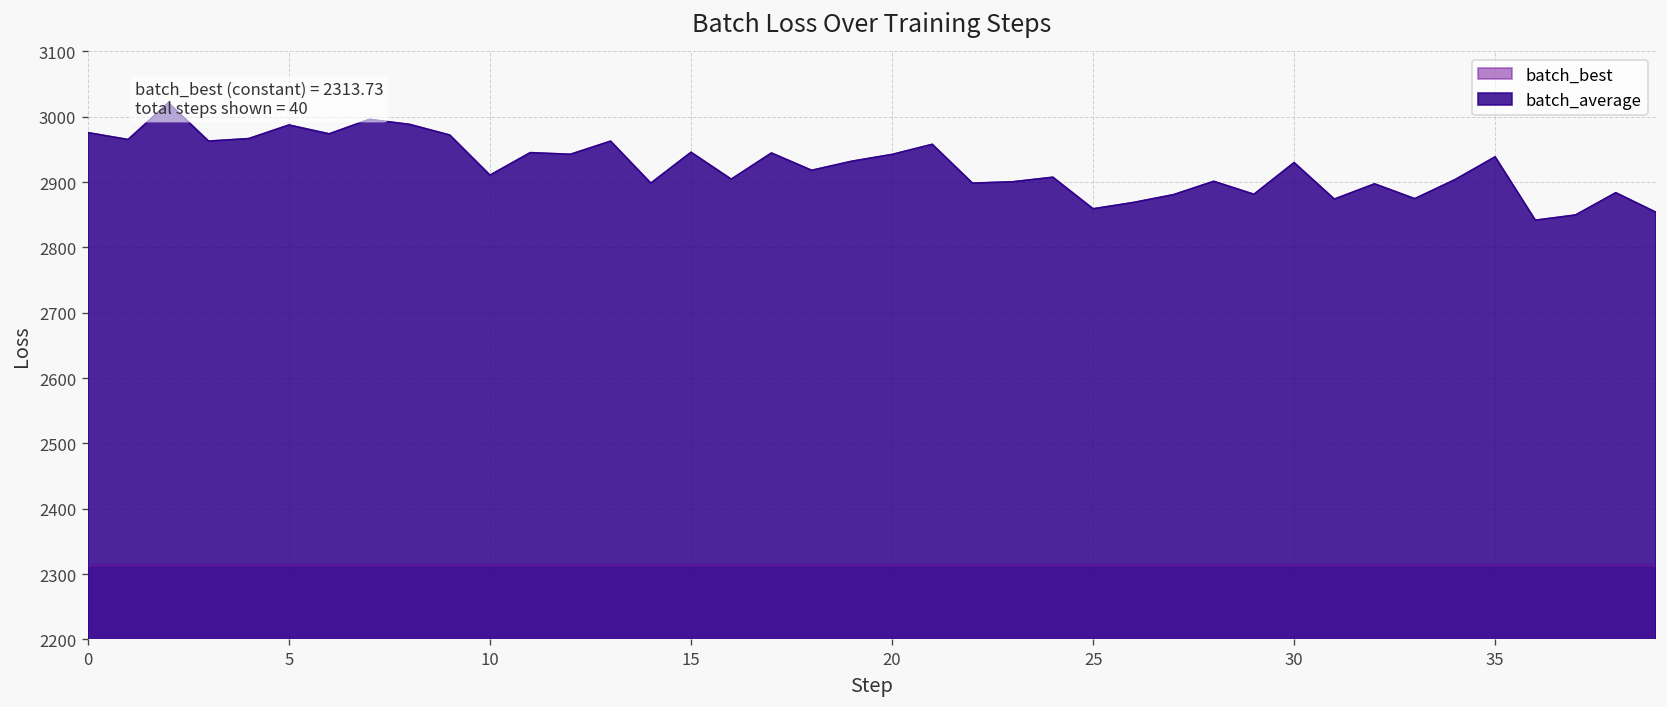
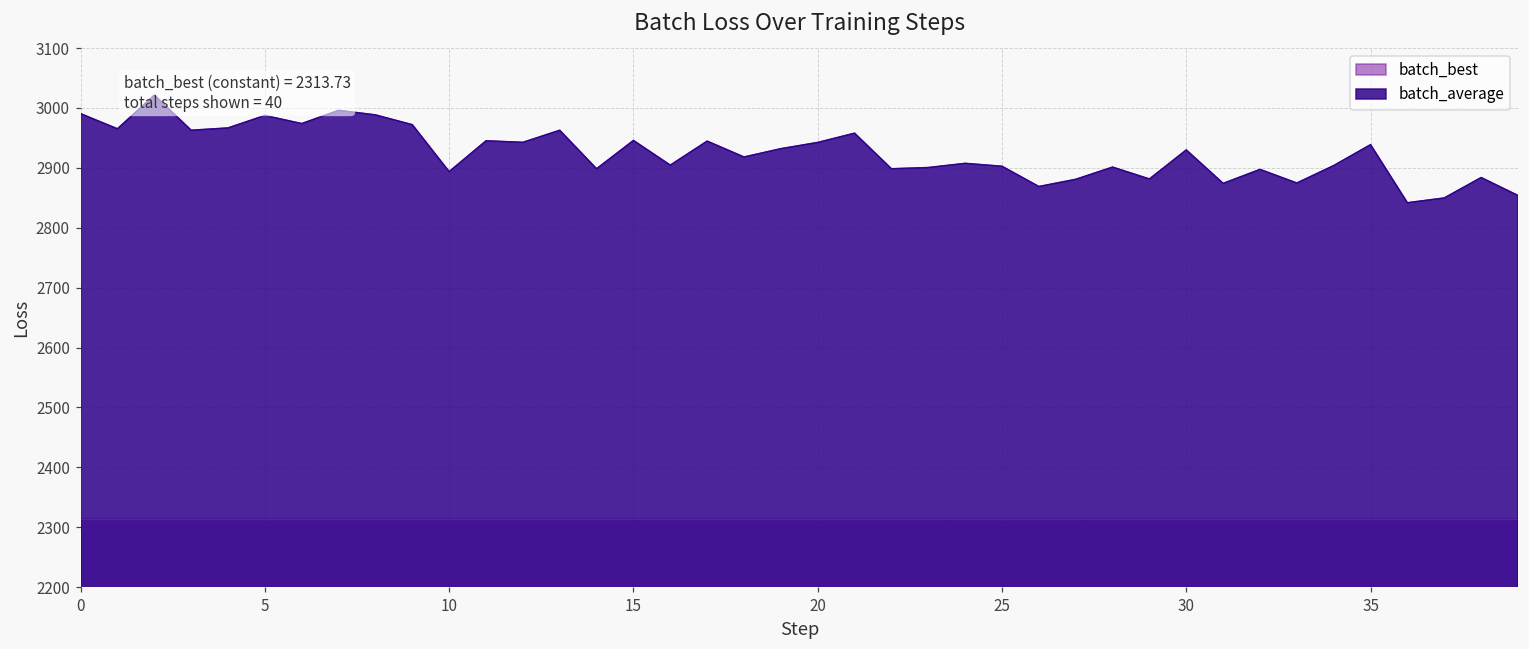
  {
    "batch_best": {
      "0": 2310,
      "5": 2310,
      "10": 2310,
      "15": 2310,
      "20": 2310,
      "25": 2310,
      "30": 2310,
      "35": 2310
    },
    "batch_average": {
-     "0": 2980,
+     "0": 2990,
      "5": 2990,
-     "10": 2910,
+     "10": 2890,
      "15": 2950,
      "20": 2940,
-     "25": 2860,
+     "25": 2900,
      "30": 2930,
      "35": 2940
    }
  }
